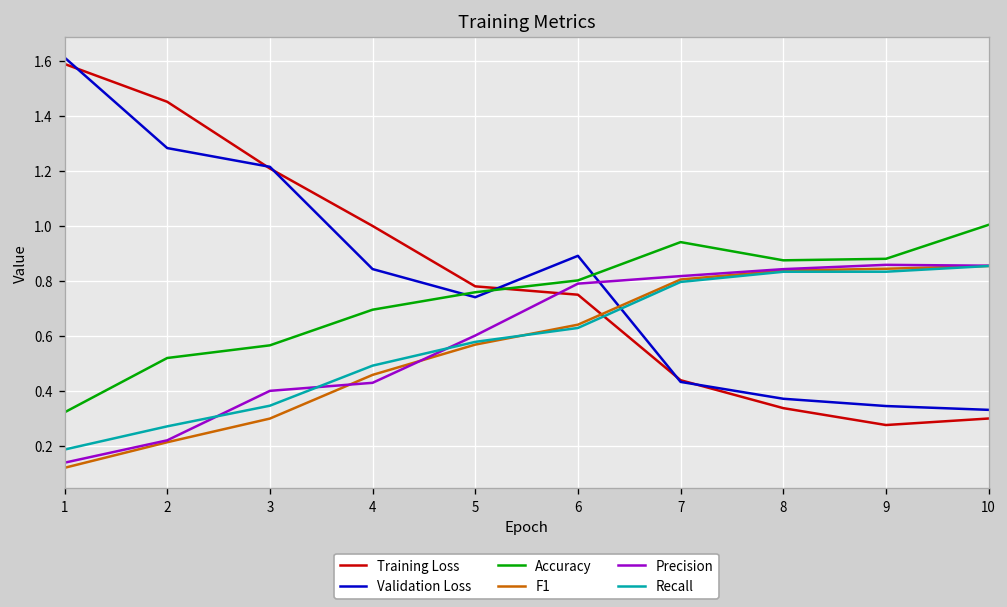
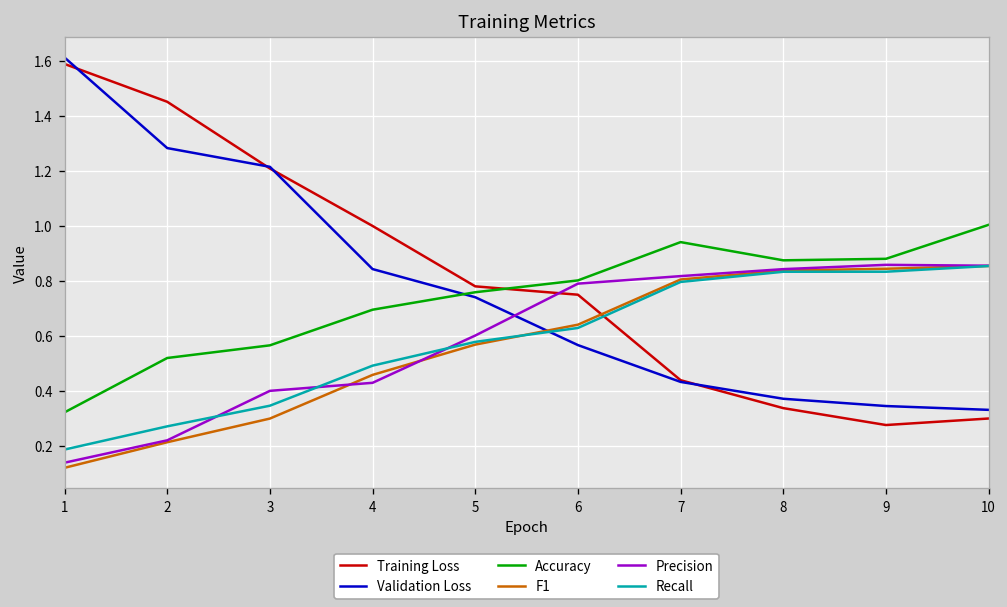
  {
    "Training Loss": {
      "1": 1.59,
      "2": 1.45,
      "4": 1.00,
      "5": 0.78,
      "6": 0.75,
      "8": 0.34,
      "9": 0.28,
      "10": 0.30
    },
    "Validation Loss": {
      "1": 1.61,
      "2": 1.28,
      "4": 0.84,
      "5": 0.74,
-     "6": 0.89,
+     "6": 0.57,
      "8": 0.37,
      "9": 0.34,
      "10": 0.33
    },
    "Accuracy": {
      "1": 0.32,
      "2": 0.52,
      "3": 0.57,
      "4": 0.69,
      "5": 0.76,
      "6": 0.80,
      "7": 0.94,
      "8": 0.87,
      "9": 0.88,
      "10": 1.00
    },
    "F1": {
      "1": 0.12,
      "3": 0.30,
      "4": 0.46,
      "6": 0.64
    },
    "Precision": {
      "1": 0.14,
      "3": 0.40,
      "4": 0.43,
      "5": 0.60,
      "6": 0.79,
      "7": 0.82,
      "9": 0.86
    },
    "Recall": {
      "1": 0.19,
      "2": 0.27,
      "3": 0.35,
      "4": 0.49,
      "6": 0.63
    }
  }
